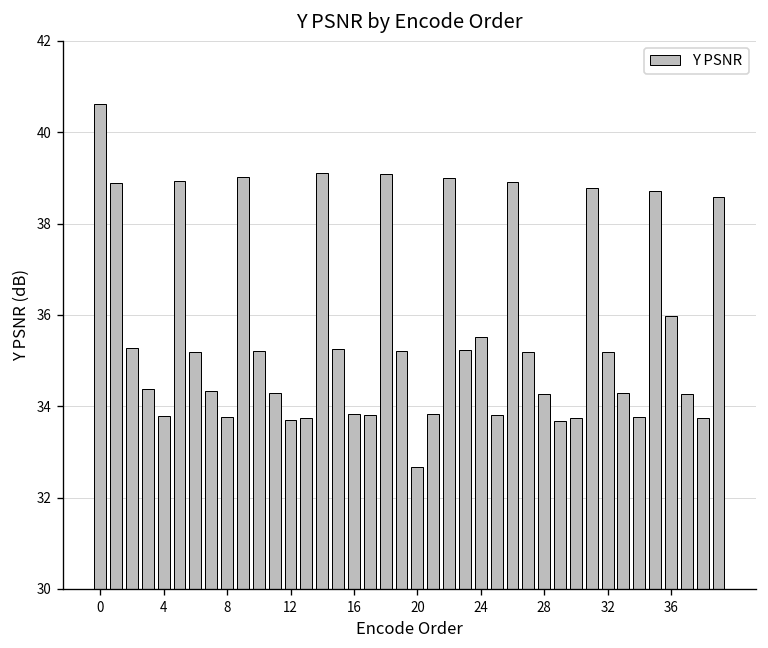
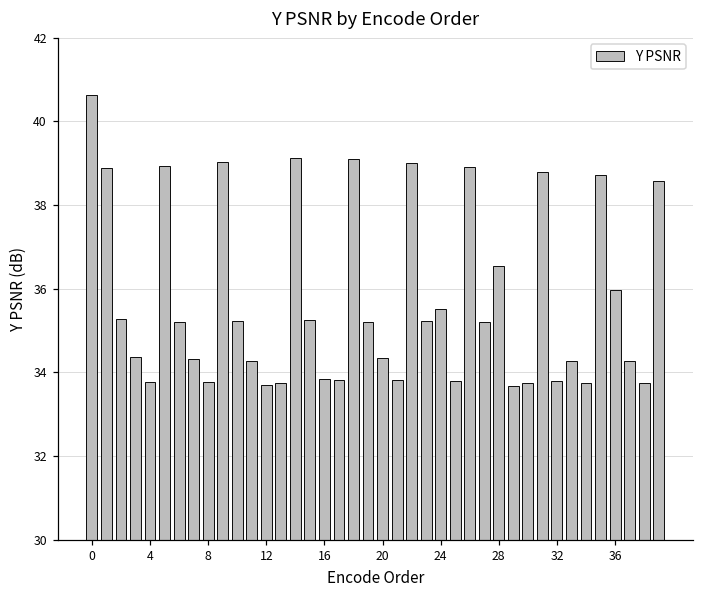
  {
    "0": 40.6,
    "4": 33.8,
    "8": 33.8,
    "12": 33.7,
    "16": 33.8,
-   "20": 32.7,
+   "20": 34.4,
    "24": 35.5,
-   "28": 34.3,
-   "32": 35.2,
+   "28": 36.5,
+   "32": 33.8,
    "36": 36.0
  }
